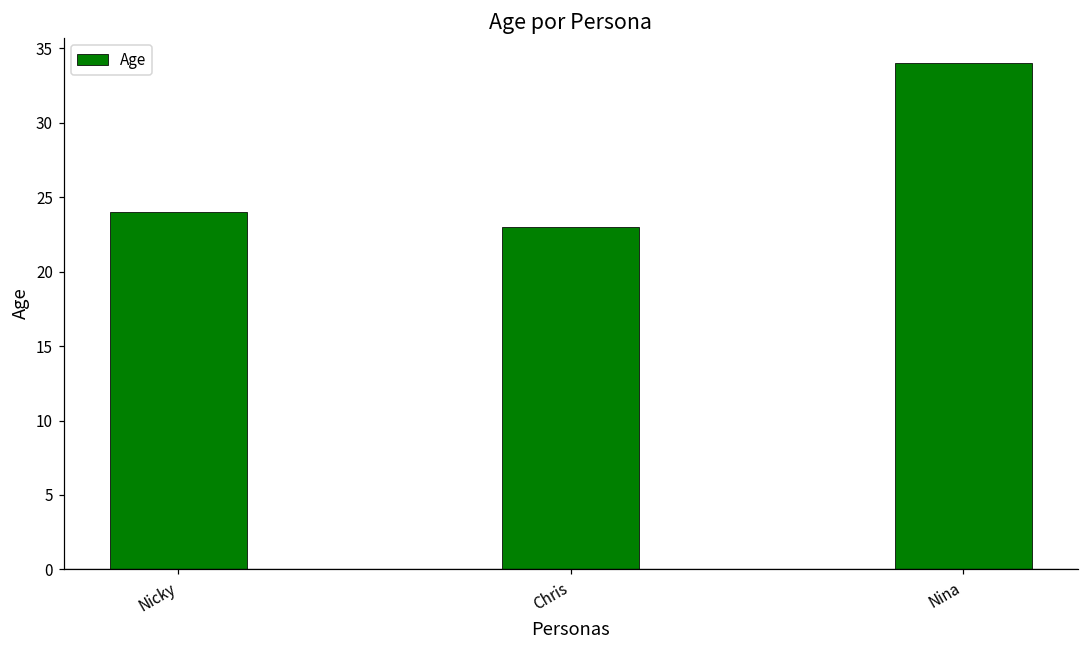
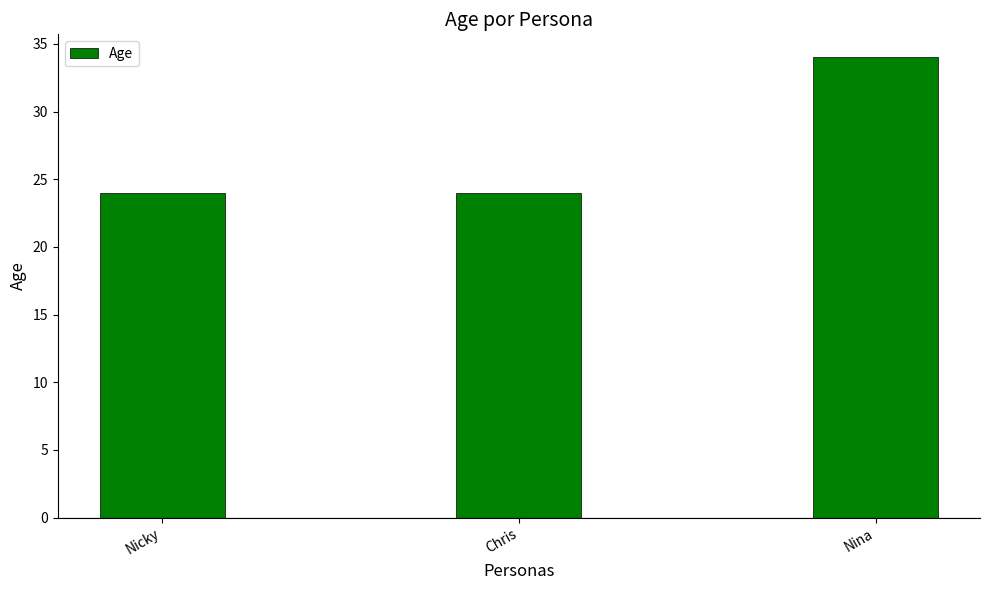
  {
    "Nicky": 24,
-   "Chris": 23,
+   "Chris": 24,
    "Nina": 34
  }
